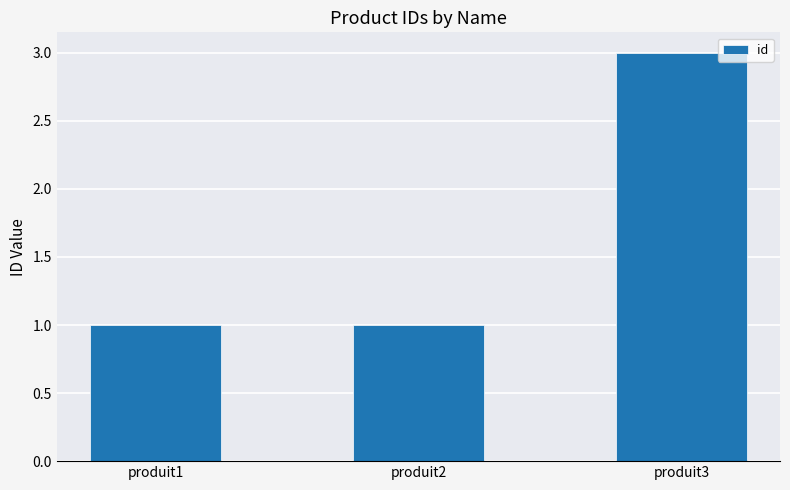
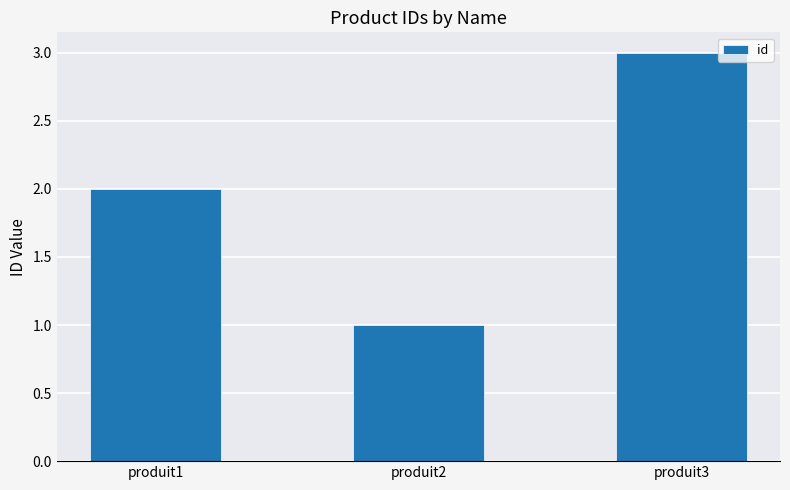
  {
-   "produit1": 1,
+   "produit1": 2,
    "produit2": 1,
    "produit3": 3
  }
